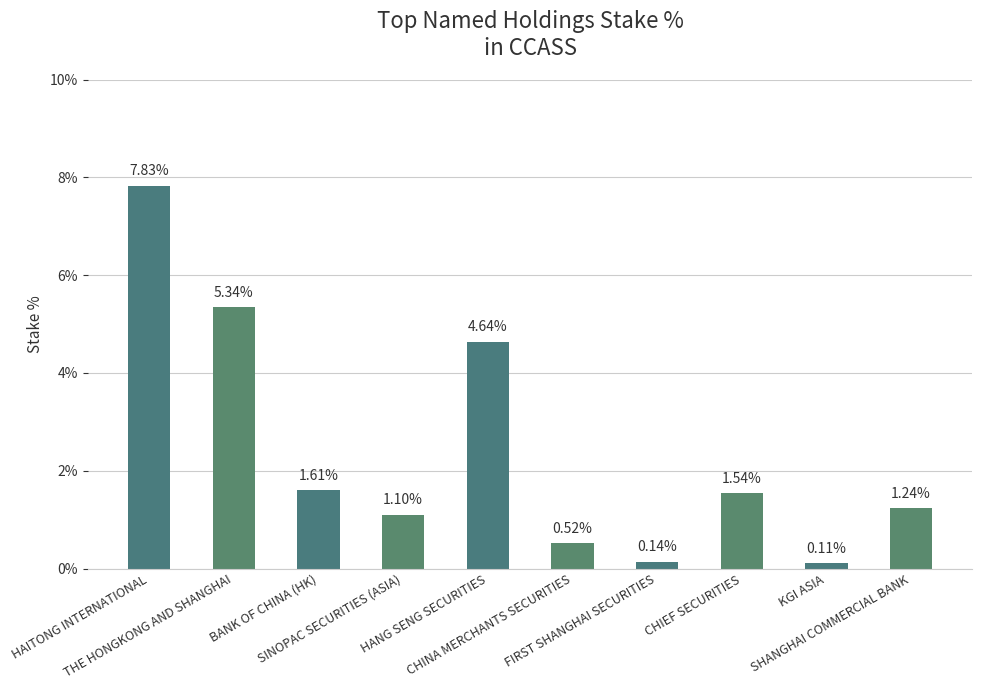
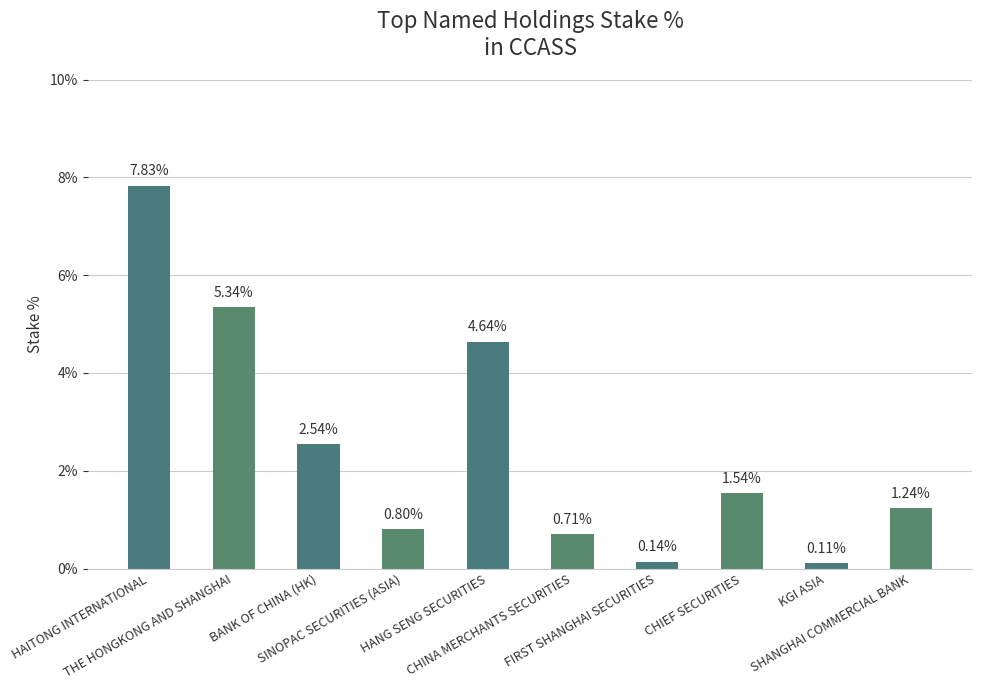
  {
    "HAITONG INTERNATIONAL": "7.83%",
    "THE HONGKONG AND SHANGHAI": "5.34%",
-   "BANK OF CHINA (HK)": "1.61%",
-   "SINOPAC SECURITIES (ASIA)": "1.10%",
+   "BANK OF CHINA (HK)": "2.54%",
+   "SINOPAC SECURITIES (ASIA)": "0.80%",
    "HANG SENG SECURITIES": "4.64%",
-   "CHINA MERCHANTS SECURITIES": "0.52%",
+   "CHINA MERCHANTS SECURITIES": "0.71%",
    "FIRST SHANGHAI SECURITIES": "0.14%",
    "CHIEF SECURITIES": "1.54%",
    "KGI ASIA": "0.11%",
    "SHANGHAI COMMERCIAL BANK": "1.24%"
  }
